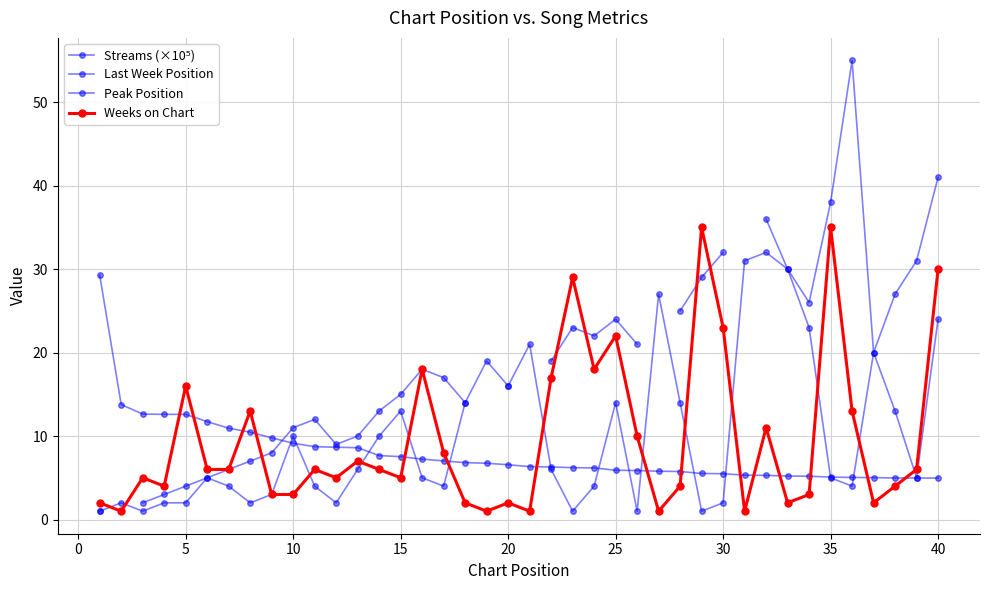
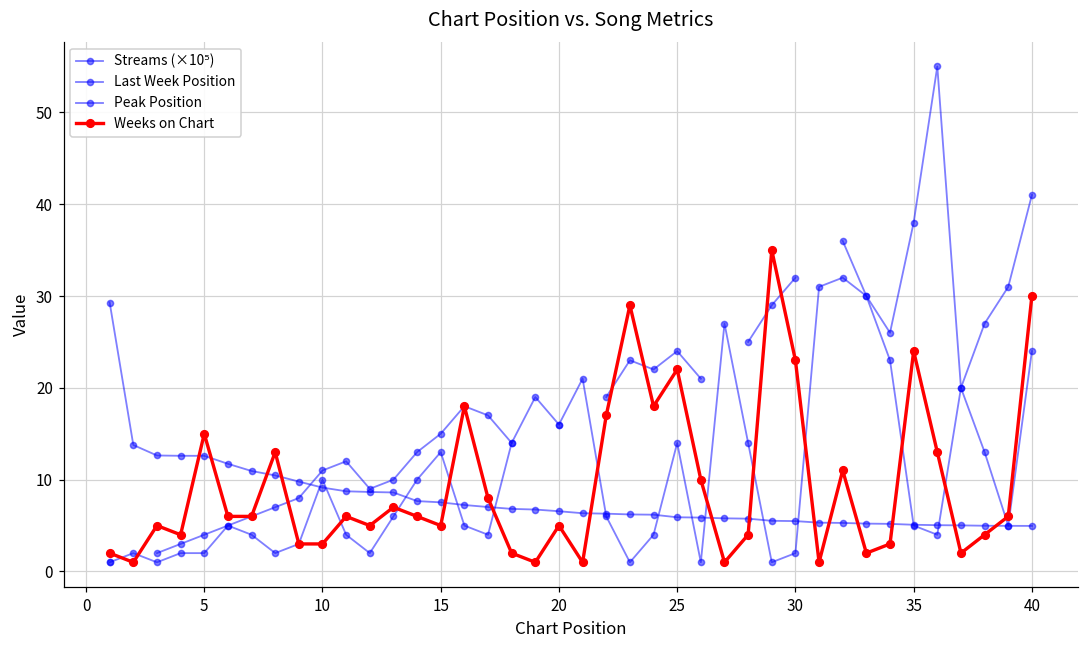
  {
    "Weeks on Chart": {
-     "5": 16,
+     "5": 15,
      "10": 3,
      "15": 5,
-     "20": 2,
+     "20": 5,
      "25": 22,
      "30": 23,
-     "35": 35,
+     "35": 24,
      "40": 30
    }
  }
